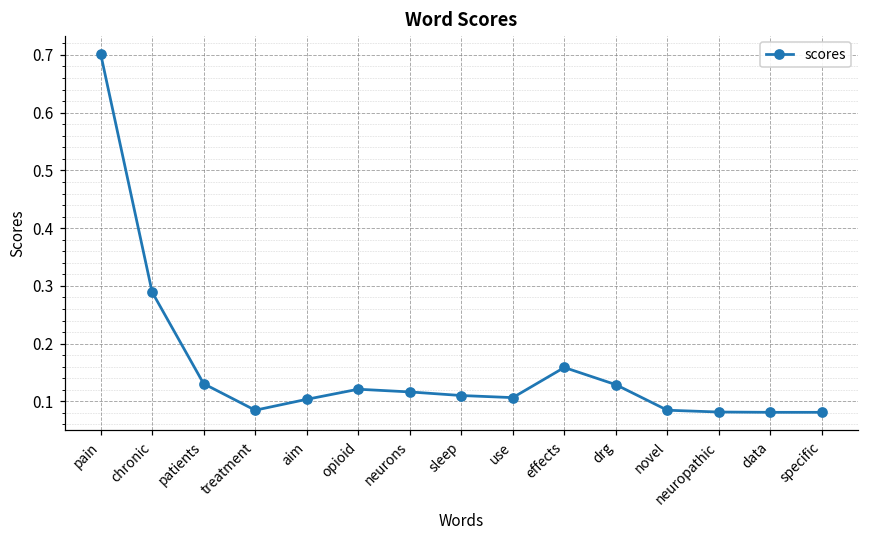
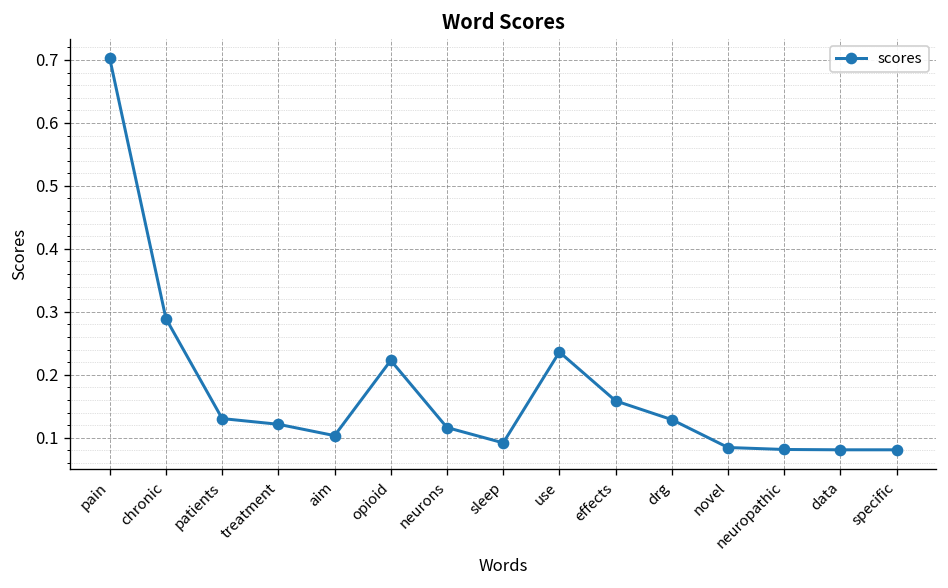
  {
    "pain": 0.70,
    "chronic": 0.29,
    "patients": 0.13,
-   "treatment": 0.08,
+   "treatment": 0.12,
    "aim": 0.10,
-   "opioid": 0.12,
+   "opioid": 0.22,
    "neurons": 0.12,
-   "sleep": 0.11,
-   "use": 0.11,
+   "sleep": 0.09,
+   "use": 0.24,
    "effects": 0.16,
    "drg": 0.13,
    "novel": 0.08,
    "neuropathic": 0.08,
    "data": 0.08,
    "specific": 0.08
  }
